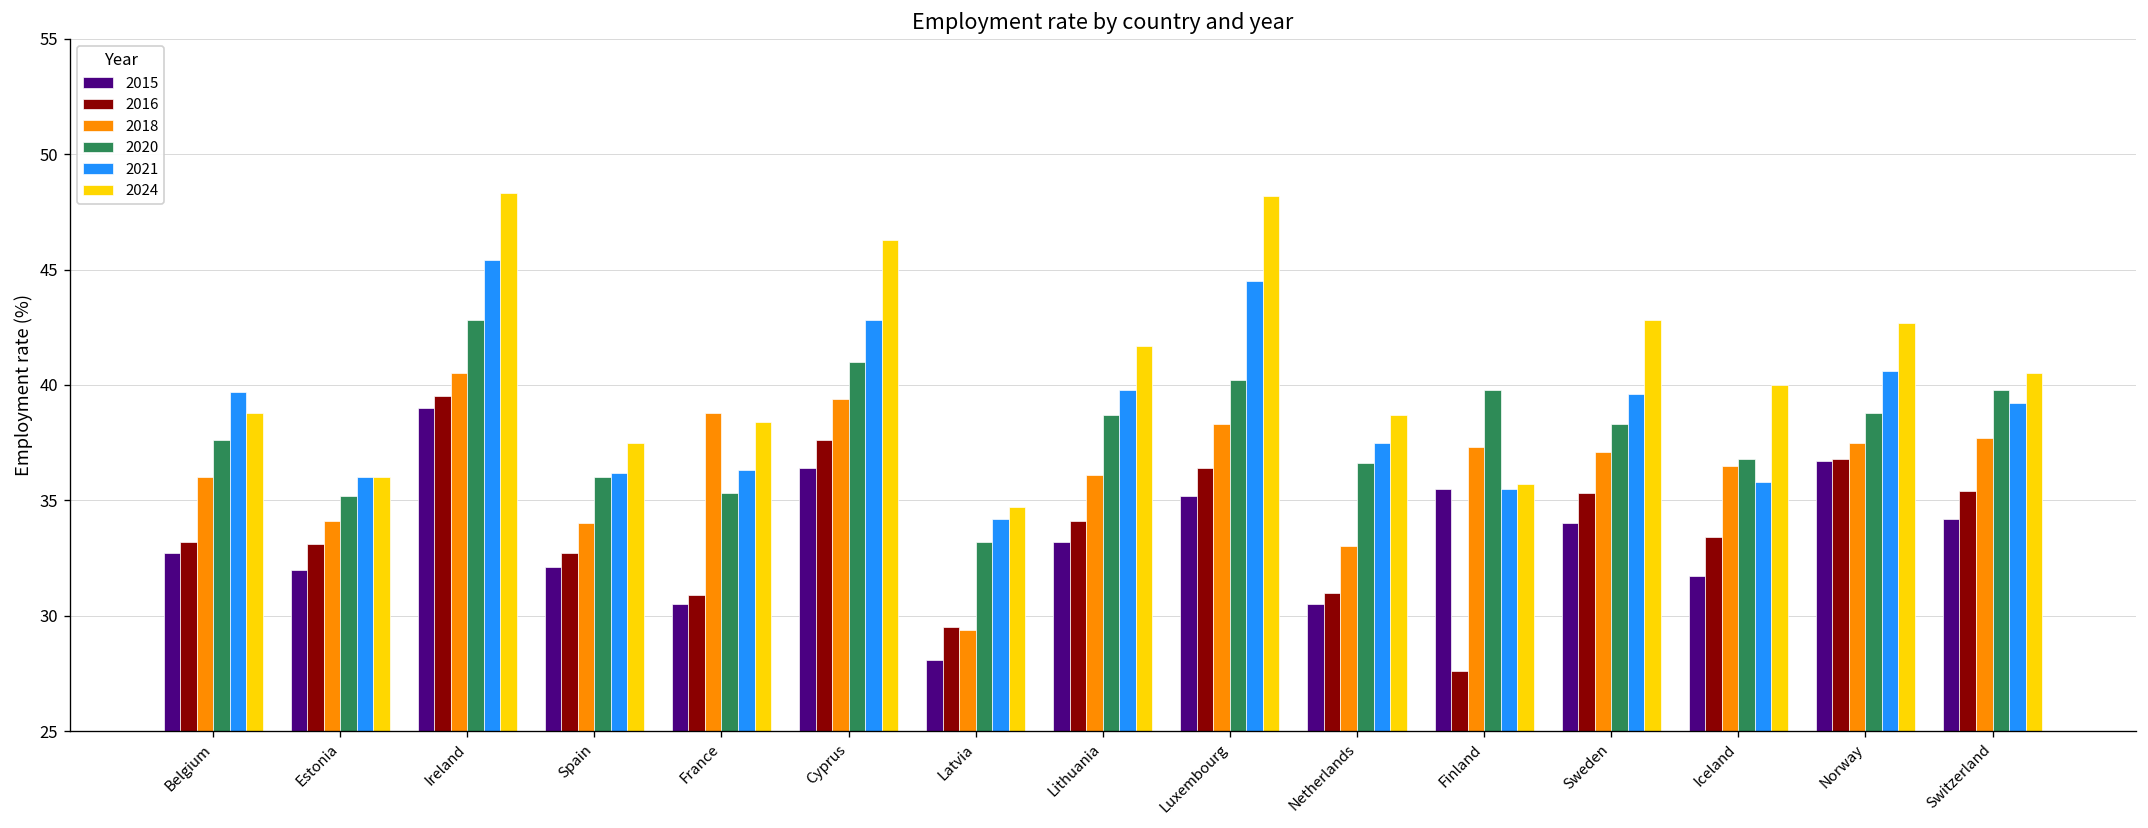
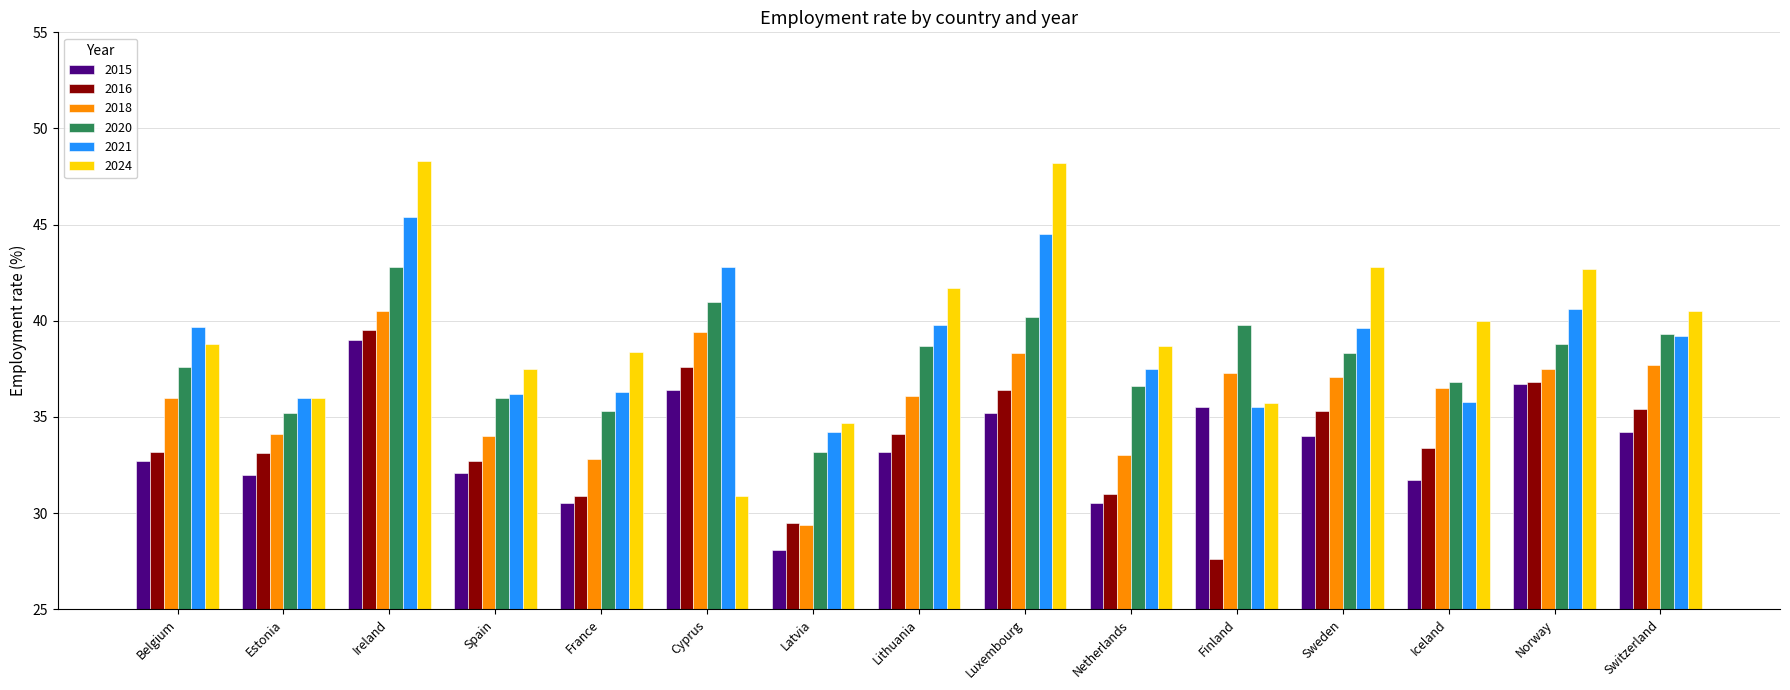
  {
    "2015": {
      "Belgium": 32.7,
      "Estonia": 32.0,
      "Ireland": 39.0,
      "Spain": 32.1,
      "France": 30.5,
      "Cyprus": 36.4,
      "Latvia": 28.1,
      "Lithuania": 33.2,
      "Luxembourg": 35.2,
      "Netherlands": 30.5,
      "Finland": 35.5,
      "Sweden": 34.0,
      "Iceland": 31.7,
      "Norway": 36.7,
      "Switzerland": 34.2
    },
    "2016": {
      "Belgium": 33.2,
      "Estonia": 33.1,
      "Ireland": 39.5,
      "Spain": 32.7,
      "France": 30.9,
      "Cyprus": 37.6,
      "Latvia": 29.5,
      "Lithuania": 34.1,
      "Luxembourg": 36.4,
      "Netherlands": 31.0,
      "Finland": 27.6,
      "Sweden": 35.3,
      "Iceland": 33.4,
      "Norway": 36.8,
      "Switzerland": 35.4
    },
    "2018": {
      "Belgium": 36.0,
      "Estonia": 34.1,
      "Ireland": 40.5,
      "Spain": 34.0,
-     "France": 38.8,
+     "France": 32.8,
      "Cyprus": 39.4,
      "Latvia": 29.4,
      "Lithuania": 36.1,
      "Luxembourg": 38.3,
      "Netherlands": 33.0,
      "Finland": 37.3,
      "Sweden": 37.1,
      "Iceland": 36.5,
      "Norway": 37.5,
      "Switzerland": 37.7
    },
    "2020": {
      "Belgium": 37.6,
      "Estonia": 35.2,
      "Ireland": 42.8,
      "Spain": 36.0,
      "France": 35.3,
      "Cyprus": 41.0,
      "Latvia": 33.2,
      "Lithuania": 38.7,
      "Luxembourg": 40.2,
      "Netherlands": 36.6,
      "Finland": 39.8,
      "Sweden": 38.3,
      "Iceland": 36.8,
      "Norway": 38.8,
-     "Switzerland": 39.8
+     "Switzerland": 39.3
    },
    "2021": {
      "Belgium": 39.7,
      "Estonia": 36.0,
      "Ireland": 45.4,
      "Spain": 36.2,
      "France": 36.3,
      "Cyprus": 42.8,
      "Latvia": 34.2,
      "Lithuania": 39.8,
      "Luxembourg": 44.5,
      "Netherlands": 37.5,
      "Finland": 35.5,
      "Sweden": 39.6,
      "Iceland": 35.8,
      "Norway": 40.6,
      "Switzerland": 39.2
    },
    "2024": {
      "Belgium": 38.8,
      "Estonia": 36.0,
      "Ireland": 48.3,
      "Spain": 37.5,
      "France": 38.4,
-     "Cyprus": 46.3,
+     "Cyprus": 30.9,
      "Latvia": 34.7,
      "Lithuania": 41.7,
      "Luxembourg": 48.2,
      "Netherlands": 38.7,
      "Finland": 35.7,
      "Sweden": 42.8,
      "Iceland": 40.0,
      "Norway": 42.7,
      "Switzerland": 40.5
    }
  }
